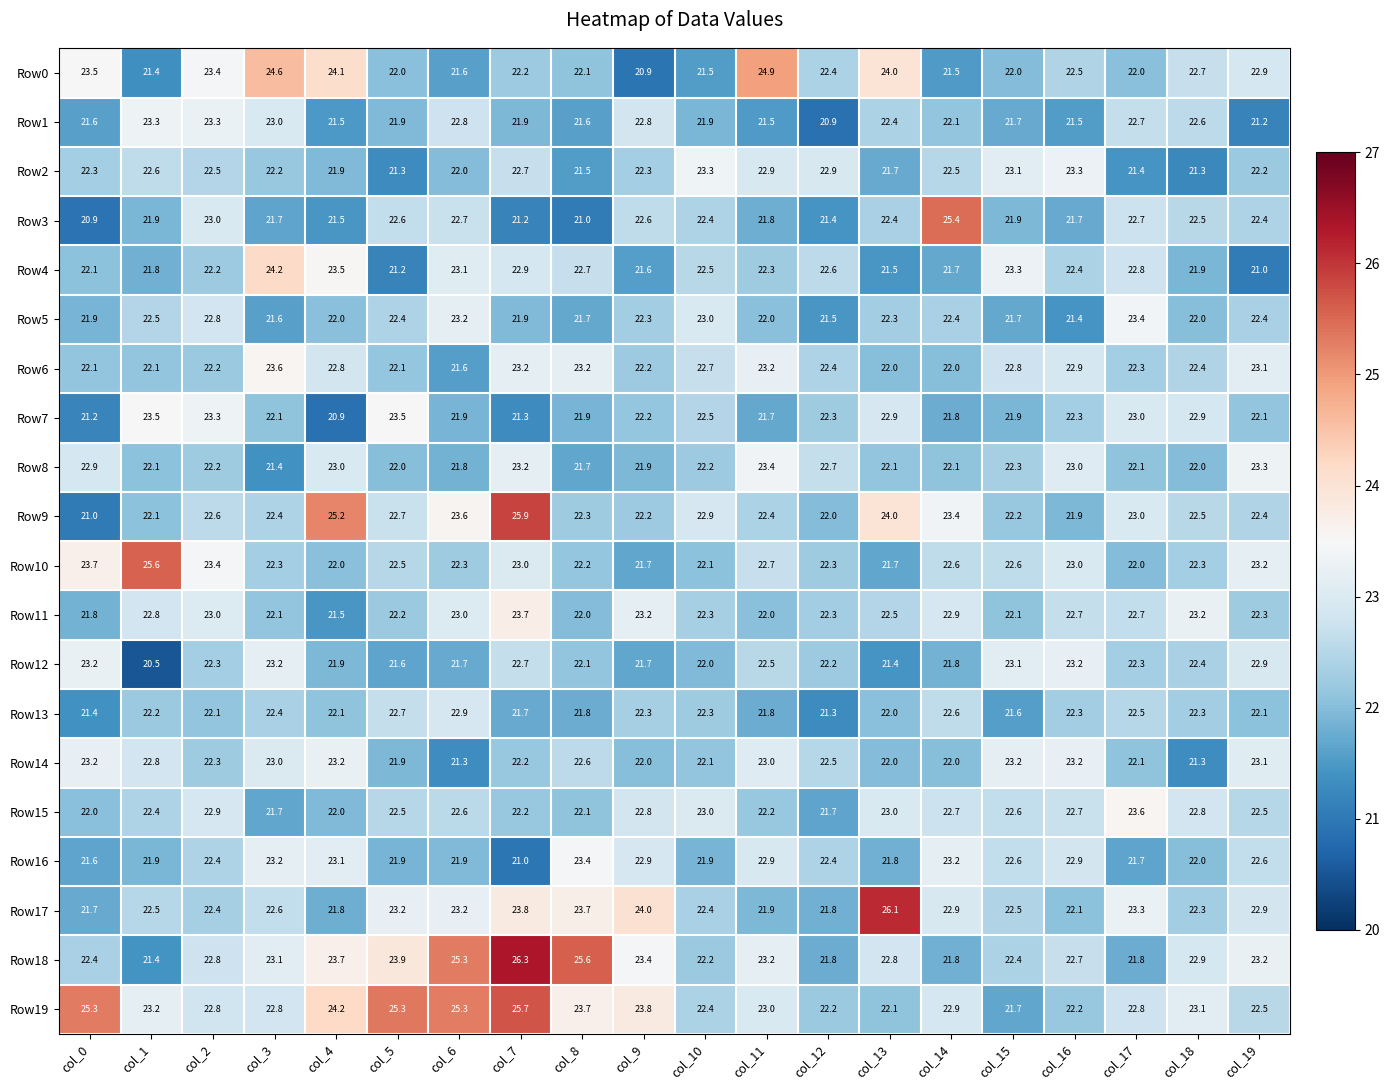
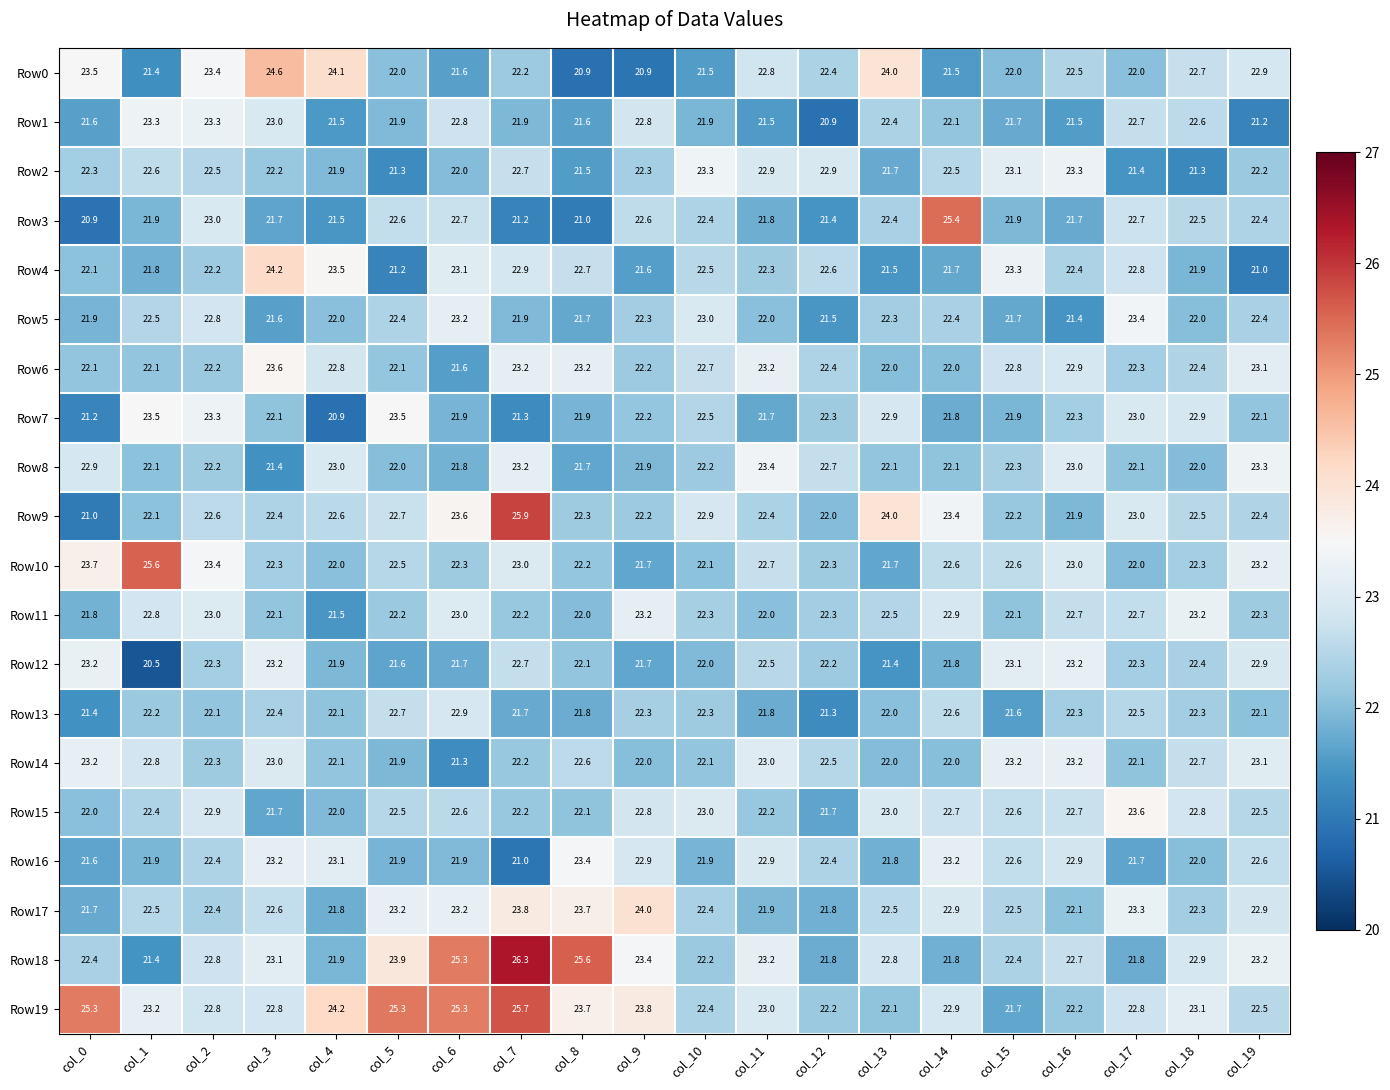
  {
    "Row0": {
      "col_0": 23.5,
      "col_1": 21.4,
      "col_2": 23.4,
      "col_3": 24.6,
      "col_4": 24.1,
      "col_5": 22.0,
      "col_6": 21.6,
      "col_7": 22.2,
-     "col_8": 22.1,
+     "col_8": 20.9,
      "col_9": 20.9,
      "col_10": 21.5,
-     "col_11": 24.9,
+     "col_11": 22.8,
      "col_12": 22.4,
      "col_13": 24.0,
      "col_14": 21.5,
      "col_15": 22.0,
      "col_16": 22.5,
      "col_17": 22.0,
      "col_18": 22.7,
      "col_19": 22.9
    },
    "Row9": {
      "col_0": 21.0,
      "col_1": 22.1,
      "col_2": 22.6,
      "col_3": 22.4,
-     "col_4": 25.2,
+     "col_4": 22.6,
      "col_5": 22.7,
      "col_6": 23.6,
      "col_7": 25.9,
      "col_8": 22.3,
      "col_9": 22.2,
      "col_10": 22.9,
      "col_11": 22.4,
      "col_12": 22.0,
      "col_13": 24.0,
      "col_14": 23.4,
      "col_15": 22.2,
      "col_16": 21.9,
      "col_17": 23.0,
      "col_18": 22.5,
      "col_19": 22.4
    },
    "Row11": {
      "col_0": 21.8,
      "col_1": 22.8,
      "col_2": 23.0,
      "col_3": 22.1,
      "col_4": 21.5,
      "col_5": 22.2,
      "col_6": 23.0,
-     "col_7": 23.7,
+     "col_7": 22.2,
      "col_8": 22.0,
      "col_9": 23.2,
      "col_10": 22.3,
      "col_11": 22.0,
      "col_12": 22.3,
      "col_13": 22.5,
      "col_14": 22.9,
      "col_15": 22.1,
      "col_16": 22.7,
      "col_17": 22.7,
      "col_18": 23.2,
      "col_19": 22.3
    },
    "Row14": {
      "col_0": 23.2,
      "col_1": 22.8,
      "col_2": 22.3,
      "col_3": 23.0,
-     "col_4": 23.2,
+     "col_4": 22.1,
      "col_5": 21.9,
      "col_6": 21.3,
      "col_7": 22.2,
      "col_8": 22.6,
      "col_9": 22.0,
      "col_10": 22.1,
      "col_11": 23.0,
      "col_12": 22.5,
      "col_13": 22.0,
      "col_14": 22.0,
      "col_15": 23.2,
      "col_16": 23.2,
      "col_17": 22.1,
-     "col_18": 21.3,
+     "col_18": 22.7,
      "col_19": 23.1
    },
    "Row17": {
      "col_0": 21.7,
      "col_1": 22.5,
      "col_2": 22.4,
      "col_3": 22.6,
      "col_4": 21.8,
      "col_5": 23.2,
      "col_6": 23.2,
      "col_7": 23.8,
      "col_8": 23.7,
      "col_9": 24.0,
      "col_10": 22.4,
      "col_11": 21.9,
      "col_12": 21.8,
-     "col_13": 26.1,
+     "col_13": 22.5,
      "col_14": 22.9,
      "col_15": 22.5,
      "col_16": 22.1,
      "col_17": 23.3,
      "col_18": 22.3,
      "col_19": 22.9
    },
    "Row18": {
      "col_0": 22.4,
      "col_1": 21.4,
      "col_2": 22.8,
      "col_3": 23.1,
-     "col_4": 23.7,
+     "col_4": 21.9,
      "col_5": 23.9,
      "col_6": 25.3,
      "col_7": 26.3,
      "col_8": 25.6,
      "col_9": 23.4,
      "col_10": 22.2,
      "col_11": 23.2,
      "col_12": 21.8,
      "col_13": 22.8,
      "col_14": 21.8,
      "col_15": 22.4,
      "col_16": 22.7,
      "col_17": 21.8,
      "col_18": 22.9,
      "col_19": 23.2
    }
  }
